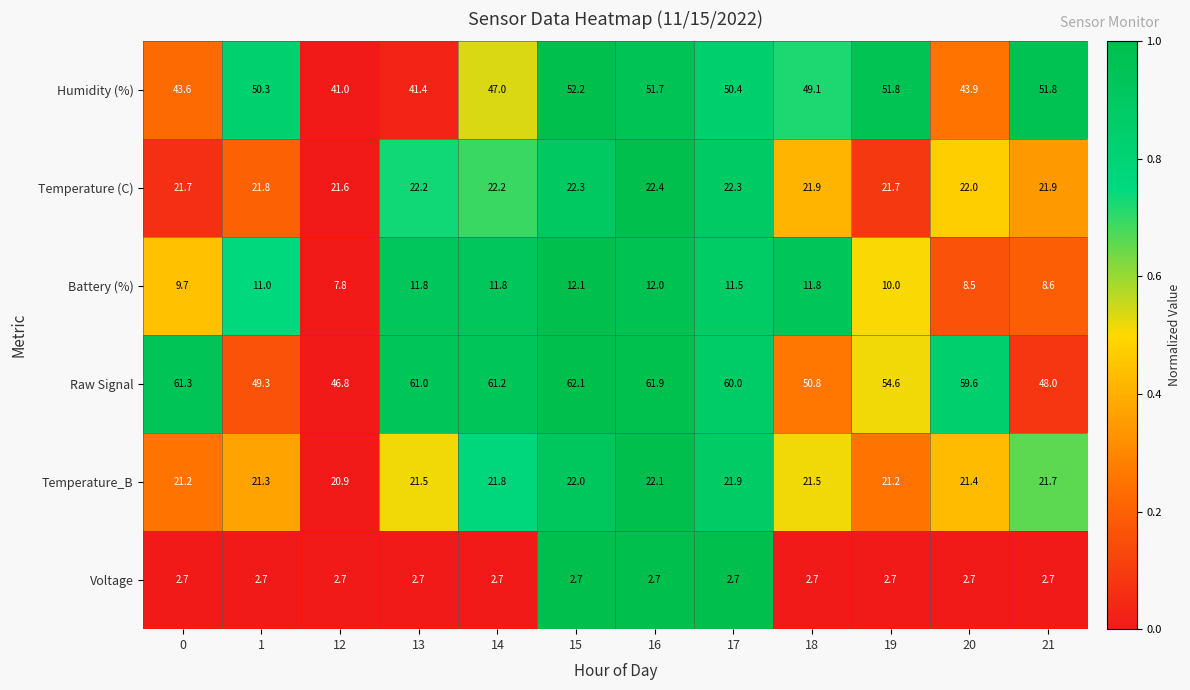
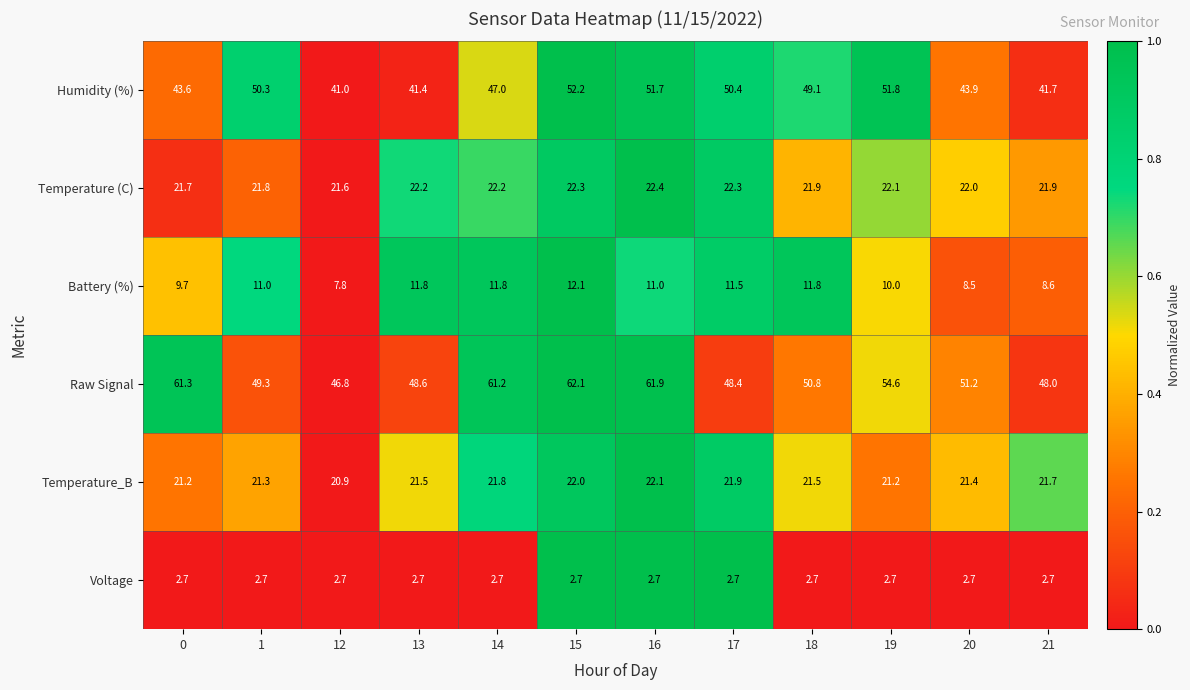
  {
    "Humidity (%)": {
      "0": 43.6,
      "1": 50.3,
      "12": 41.0,
      "13": 41.4,
      "14": 47.0,
      "15": 52.2,
      "16": 51.7,
      "17": 50.4,
      "18": 49.1,
      "19": 51.8,
      "20": 43.9,
-     "21": 51.8
+     "21": 41.7
    },
    "Temperature (C)": {
      "0": 21.7,
      "1": 21.8,
      "12": 21.6,
      "13": 22.2,
      "14": 22.2,
      "15": 22.3,
      "16": 22.4,
      "17": 22.3,
      "18": 21.9,
-     "19": 21.7,
+     "19": 22.1,
      "20": 22.0,
      "21": 21.9
    },
    "Battery (%)": {
      "0": 9.7,
      "1": 11.0,
      "12": 7.8,
      "13": 11.8,
      "14": 11.8,
      "15": 12.1,
-     "16": 12.0,
+     "16": 11.0,
      "17": 11.5,
      "18": 11.8,
      "19": 10.0,
      "20": 8.5,
      "21": 8.6
    },
    "Raw Signal": {
      "0": 61.3,
      "1": 49.3,
      "12": 46.8,
-     "13": 61.0,
+     "13": 48.6,
      "14": 61.2,
      "15": 62.1,
      "16": 61.9,
-     "17": 60.0,
+     "17": 48.4,
      "18": 50.8,
      "19": 54.6,
-     "20": 59.6,
+     "20": 51.2,
      "21": 48.0
    },
    "Temperature_B": {
      "0": 21.2,
      "1": 21.3,
      "12": 20.9,
      "13": 21.5,
      "14": 21.8,
      "15": 22.0,
      "16": 22.1,
      "17": 21.9,
      "18": 21.5,
      "19": 21.2,
      "20": 21.4,
      "21": 21.7
    },
    "Voltage": {
      "0": 2.7,
      "1": 2.7,
      "12": 2.7,
      "13": 2.7,
      "14": 2.7,
      "15": 2.7,
      "16": 2.7,
      "17": 2.7,
      "18": 2.7,
      "19": 2.7,
      "20": 2.7,
      "21": 2.7
    }
  }
